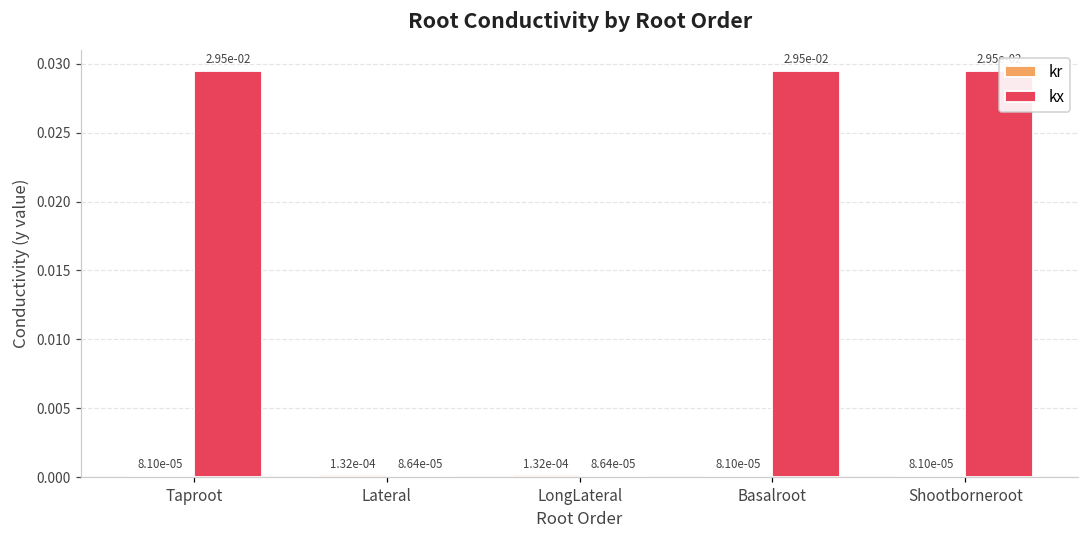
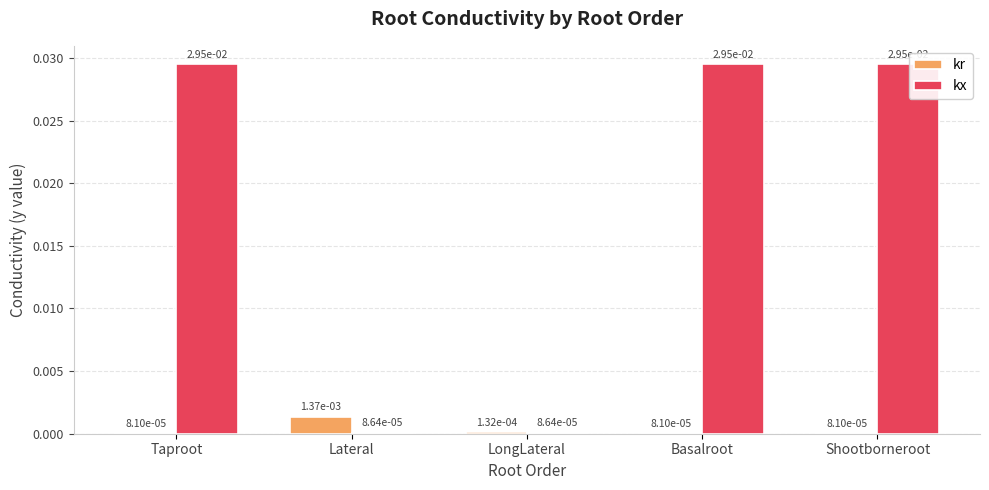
  {
    "kr": {
      "Taproot": "8.10e-05",
-     "Lateral": "1.32e-04",
+     "Lateral": "1.37e-03",
      "LongLateral": "1.32e-04",
      "Basalroot": "8.10e-05",
      "Shootborneroot": "8.10e-05"
    },
    "kx": {
      "Taproot": "2.95e-02",
      "Lateral": "8.64e-05",
      "LongLateral": "8.64e-05",
      "Basalroot": "2.95e-02"
    }
  }
